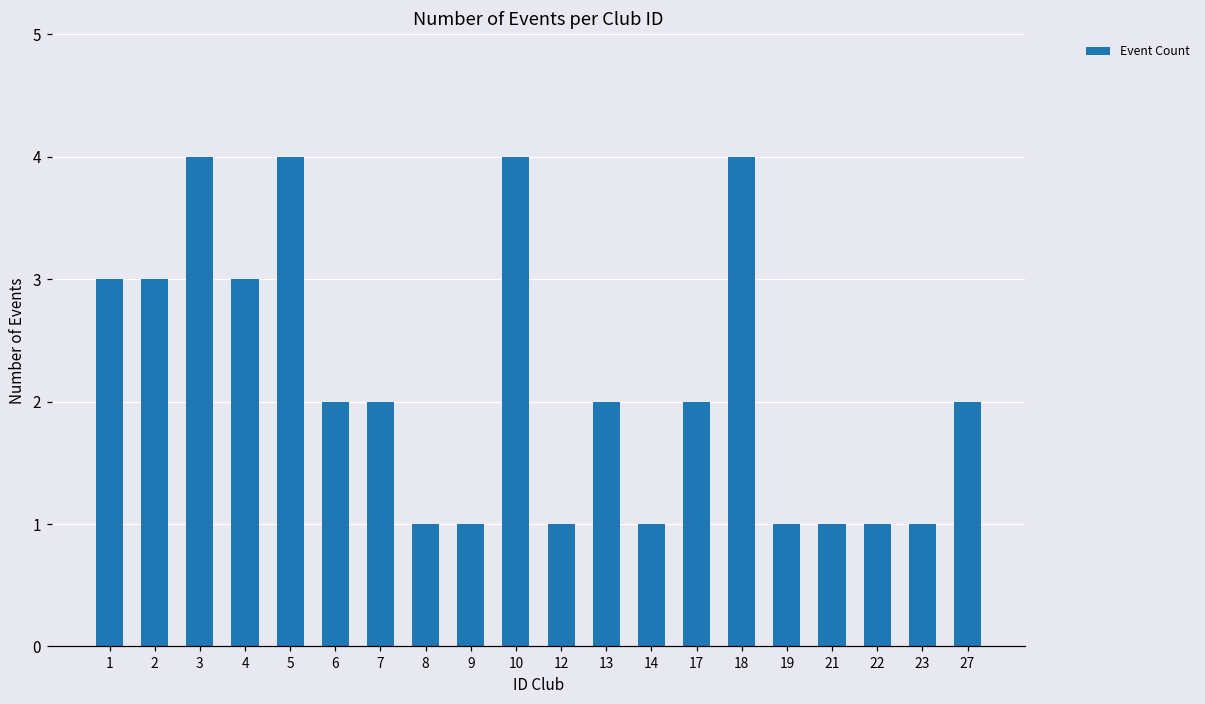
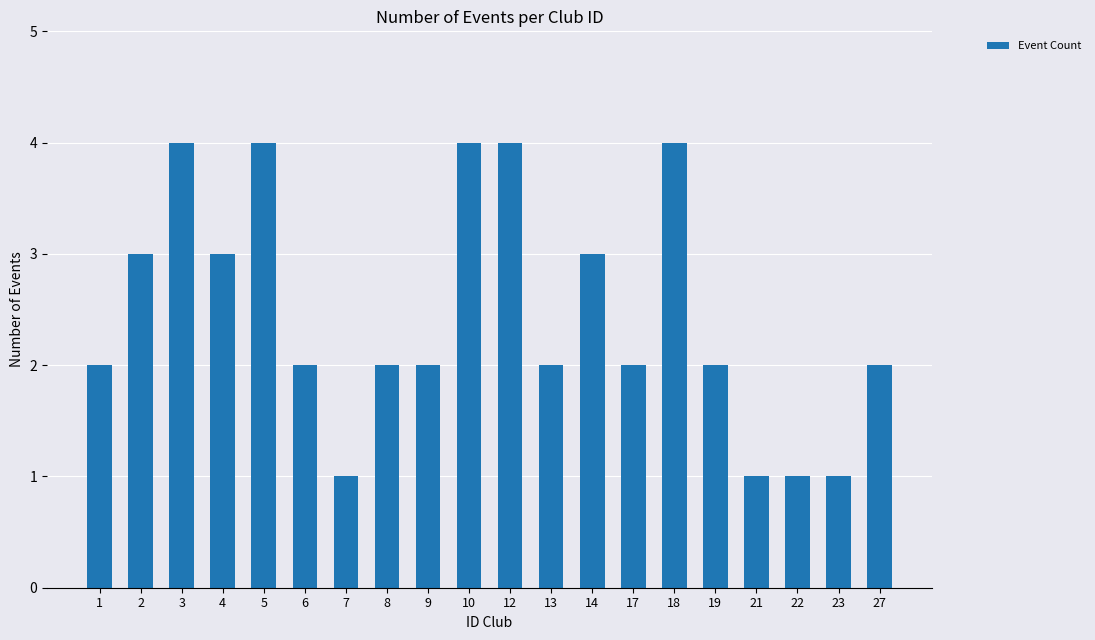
  {
-   "1": 3,
+   "1": 2,
    "2": 3,
    "3": 4,
    "4": 3,
    "5": 4,
    "6": 2,
-   "7": 2,
-   "8": 1,
-   "9": 1,
+   "7": 1,
+   "8": 2,
+   "9": 2,
    "10": 4,
-   "12": 1,
+   "12": 4,
    "13": 2,
-   "14": 1,
+   "14": 3,
    "17": 2,
    "18": 4,
-   "19": 1,
+   "19": 2,
    "21": 1,
    "22": 1,
    "23": 1,
    "27": 2
  }
